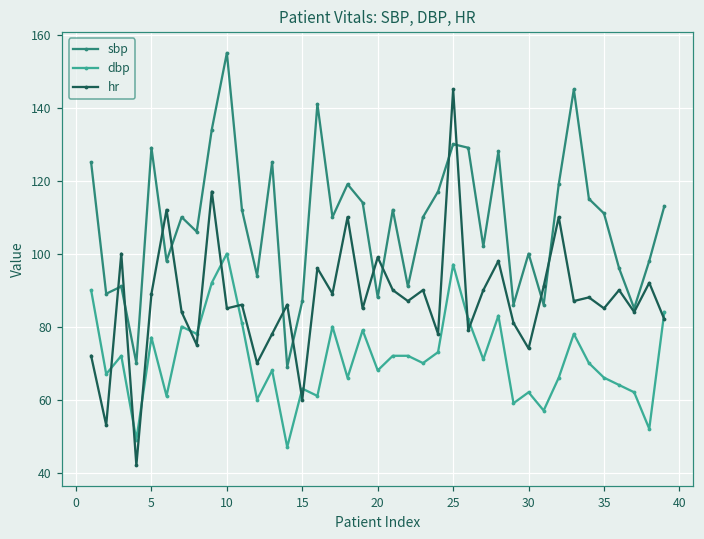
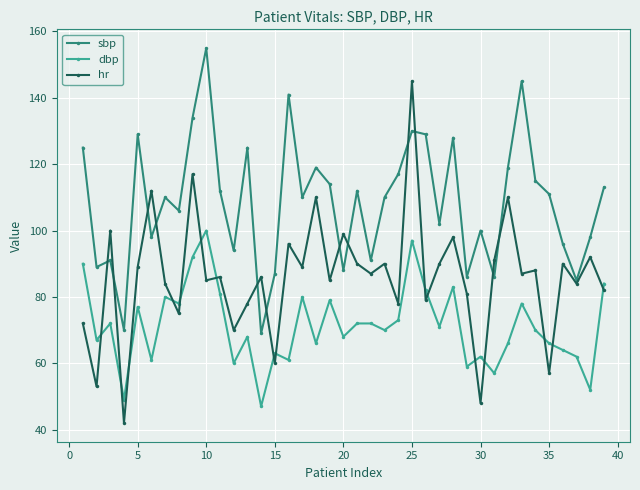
  {
    "hr": {
      "5": 89,
      "10": 85,
      "15": 60,
      "20": 99,
      "25": 145,
-     "30": 74,
-     "35": 85
+     "30": 48,
+     "35": 57
    }
  }
